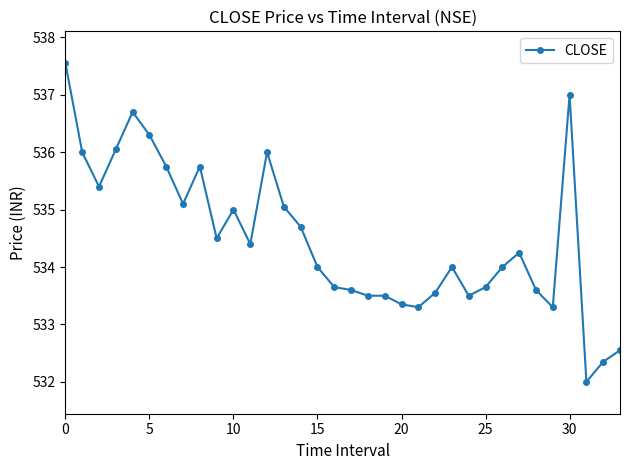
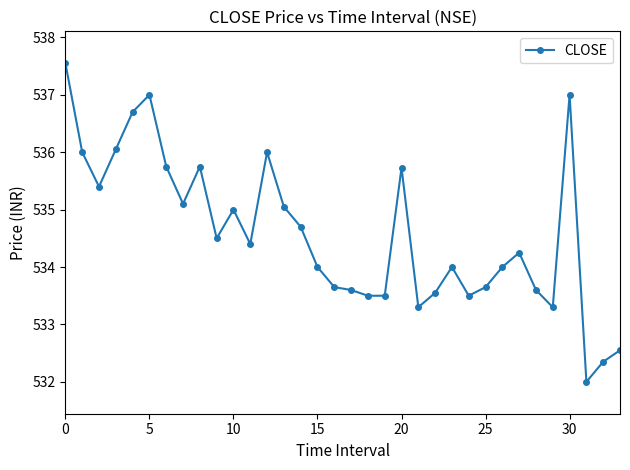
  {
    "0": 537.6,
-   "5": 536.3,
+   "5": 537.0,
    "10": 535.0,
    "15": 534.0,
-   "20": 533.4,
+   "20": 535.7,
    "25": 533.7,
    "30": 537.0
  }
